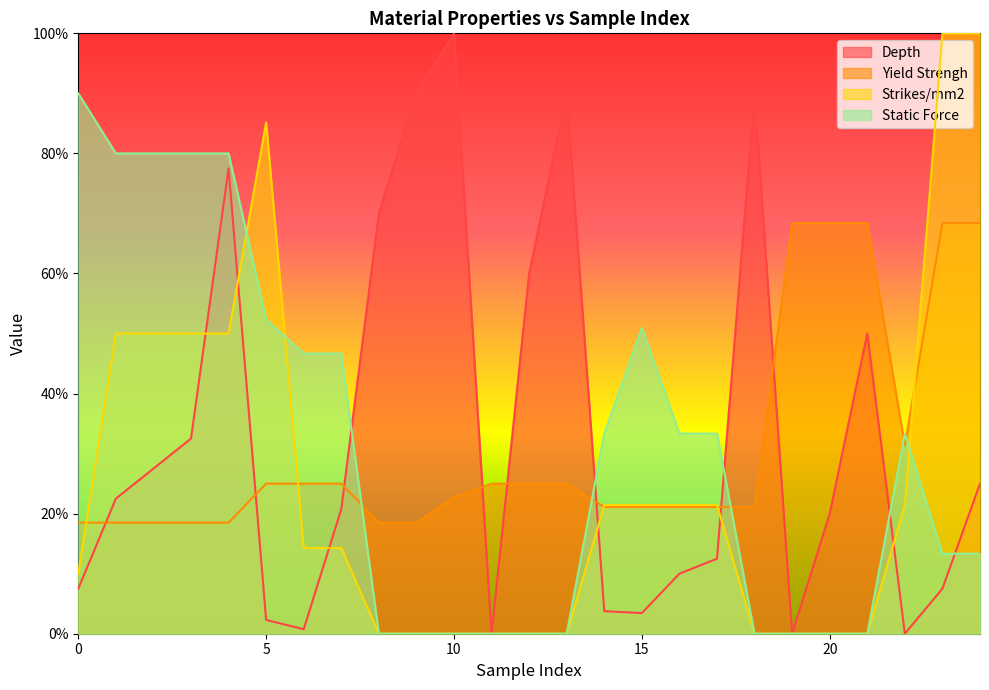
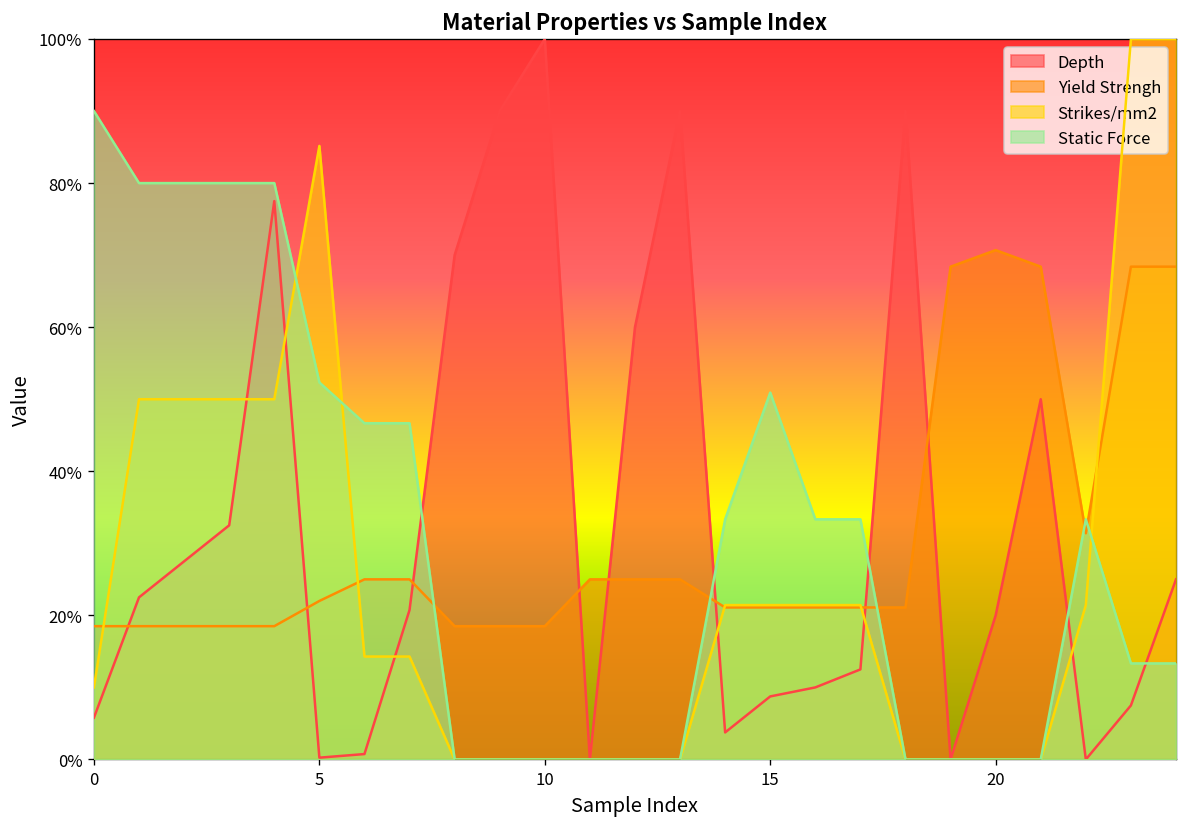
  {
    "Depth": {
-     "0": "8%",
-     "5": "2%",
+     "0": "6%",
+     "5": "0%",
      "10": "100%",
-     "15": "3%",
+     "15": "9%",
      "20": "20%"
    },
    "Yield Strengh": {
      "0": "19%",
-     "5": "25%",
-     "10": "23%",
-     "20": "68%"
+     "5": "22%",
+     "10": "19%",
+     "20": "71%"
    },
    "Strikes/mm2": {
      "0": "10%",
      "5": "85%"
    },
    "Static Force": {
      "0": "90%",
      "5": "52%",
      "15": "51%"
    }
  }
